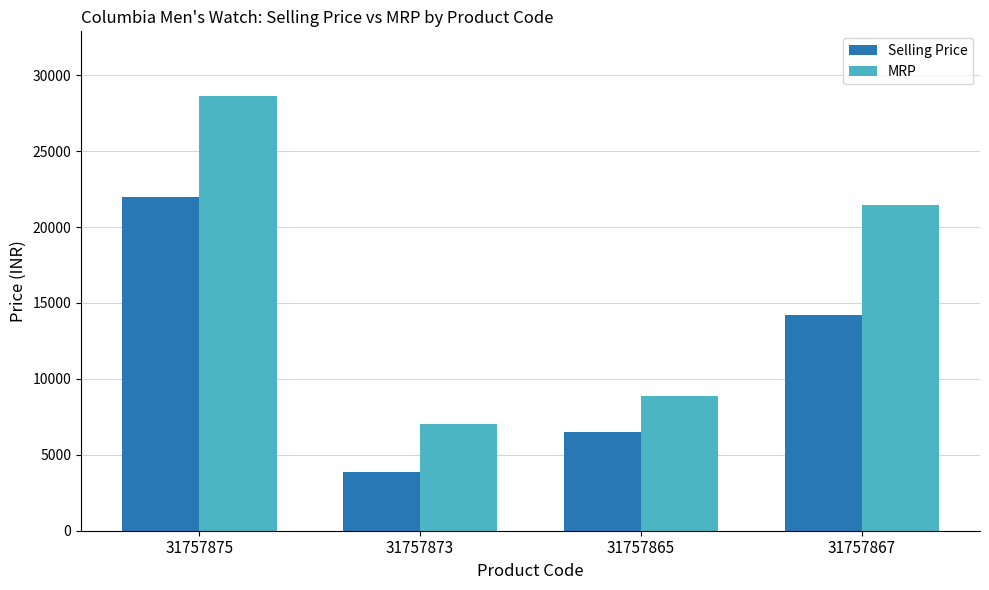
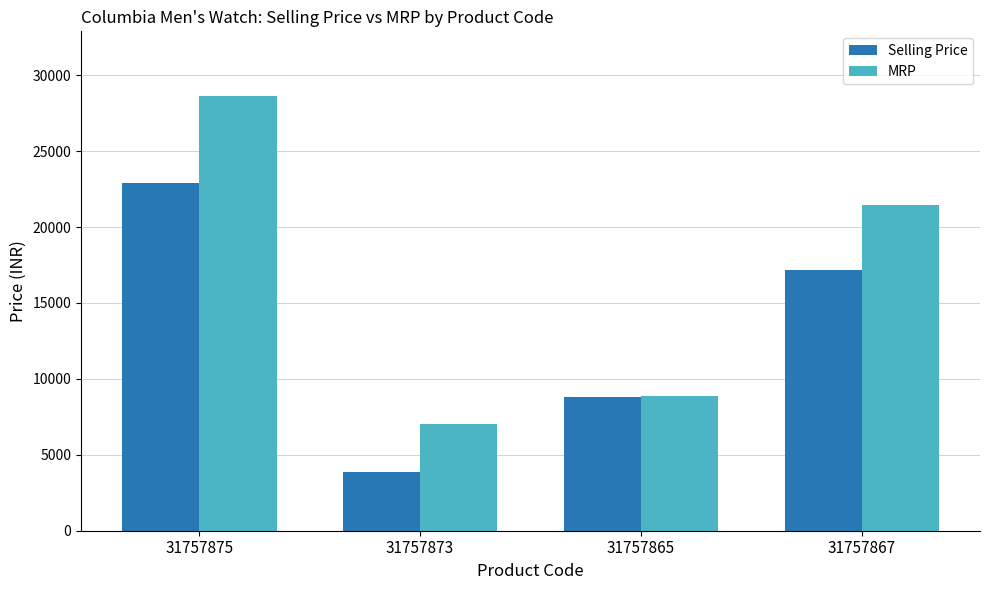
  {
    "Selling Price": {
-     "31757875": 22000,
+     "31757875": 22900,
      "31757873": 3800,
-     "31757865": 6500,
-     "31757867": 14200
+     "31757865": 8800,
+     "31757867": 17200
    },
    "MRP": {
      "31757875": 28600,
      "31757873": 7000,
      "31757865": 8900,
      "31757867": 21400
    }
  }
